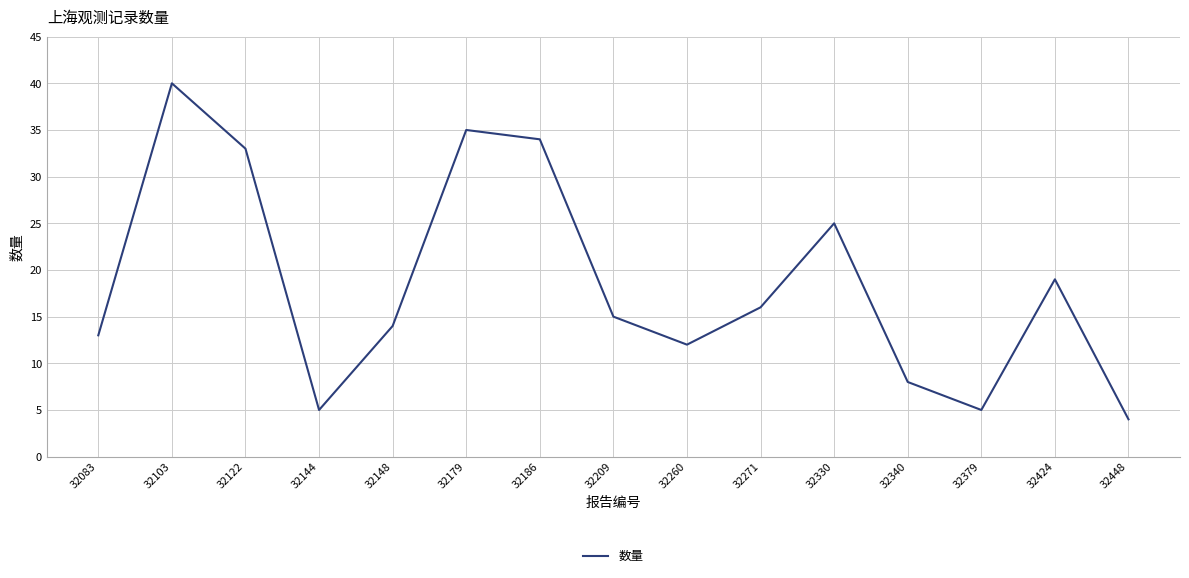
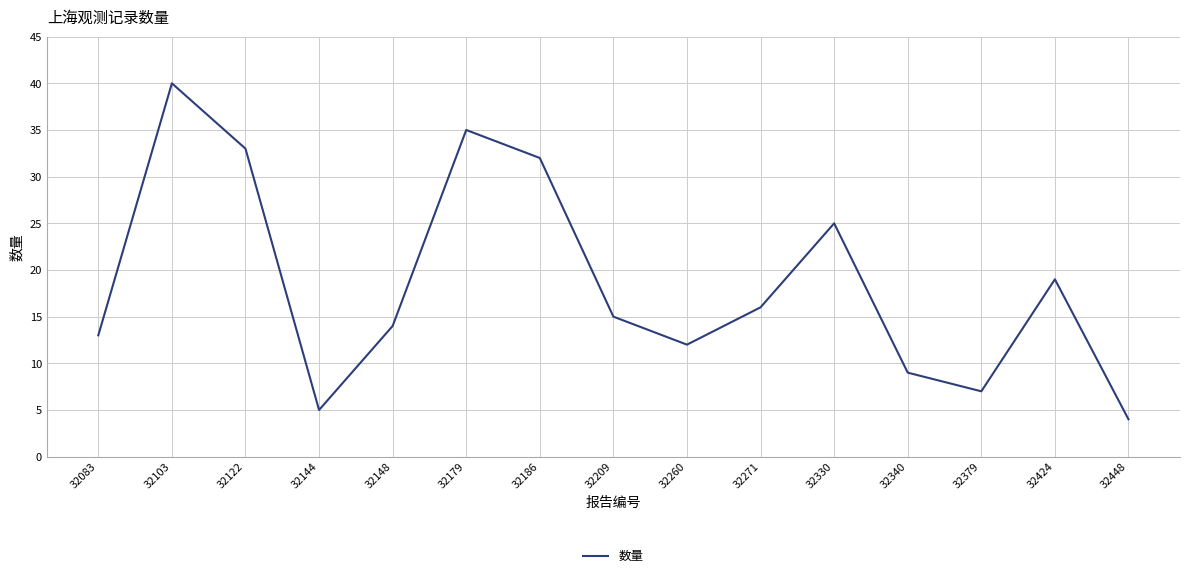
  {
    "32083": 13,
    "32103": 40,
    "32122": 33,
    "32144": 5,
    "32148": 14,
    "32179": 35,
-   "32186": 34,
+   "32186": 32,
    "32209": 15,
    "32260": 12,
    "32271": 16,
    "32330": 25,
-   "32340": 8,
-   "32379": 5,
+   "32340": 9,
+   "32379": 7,
    "32424": 19,
    "32448": 4
  }
